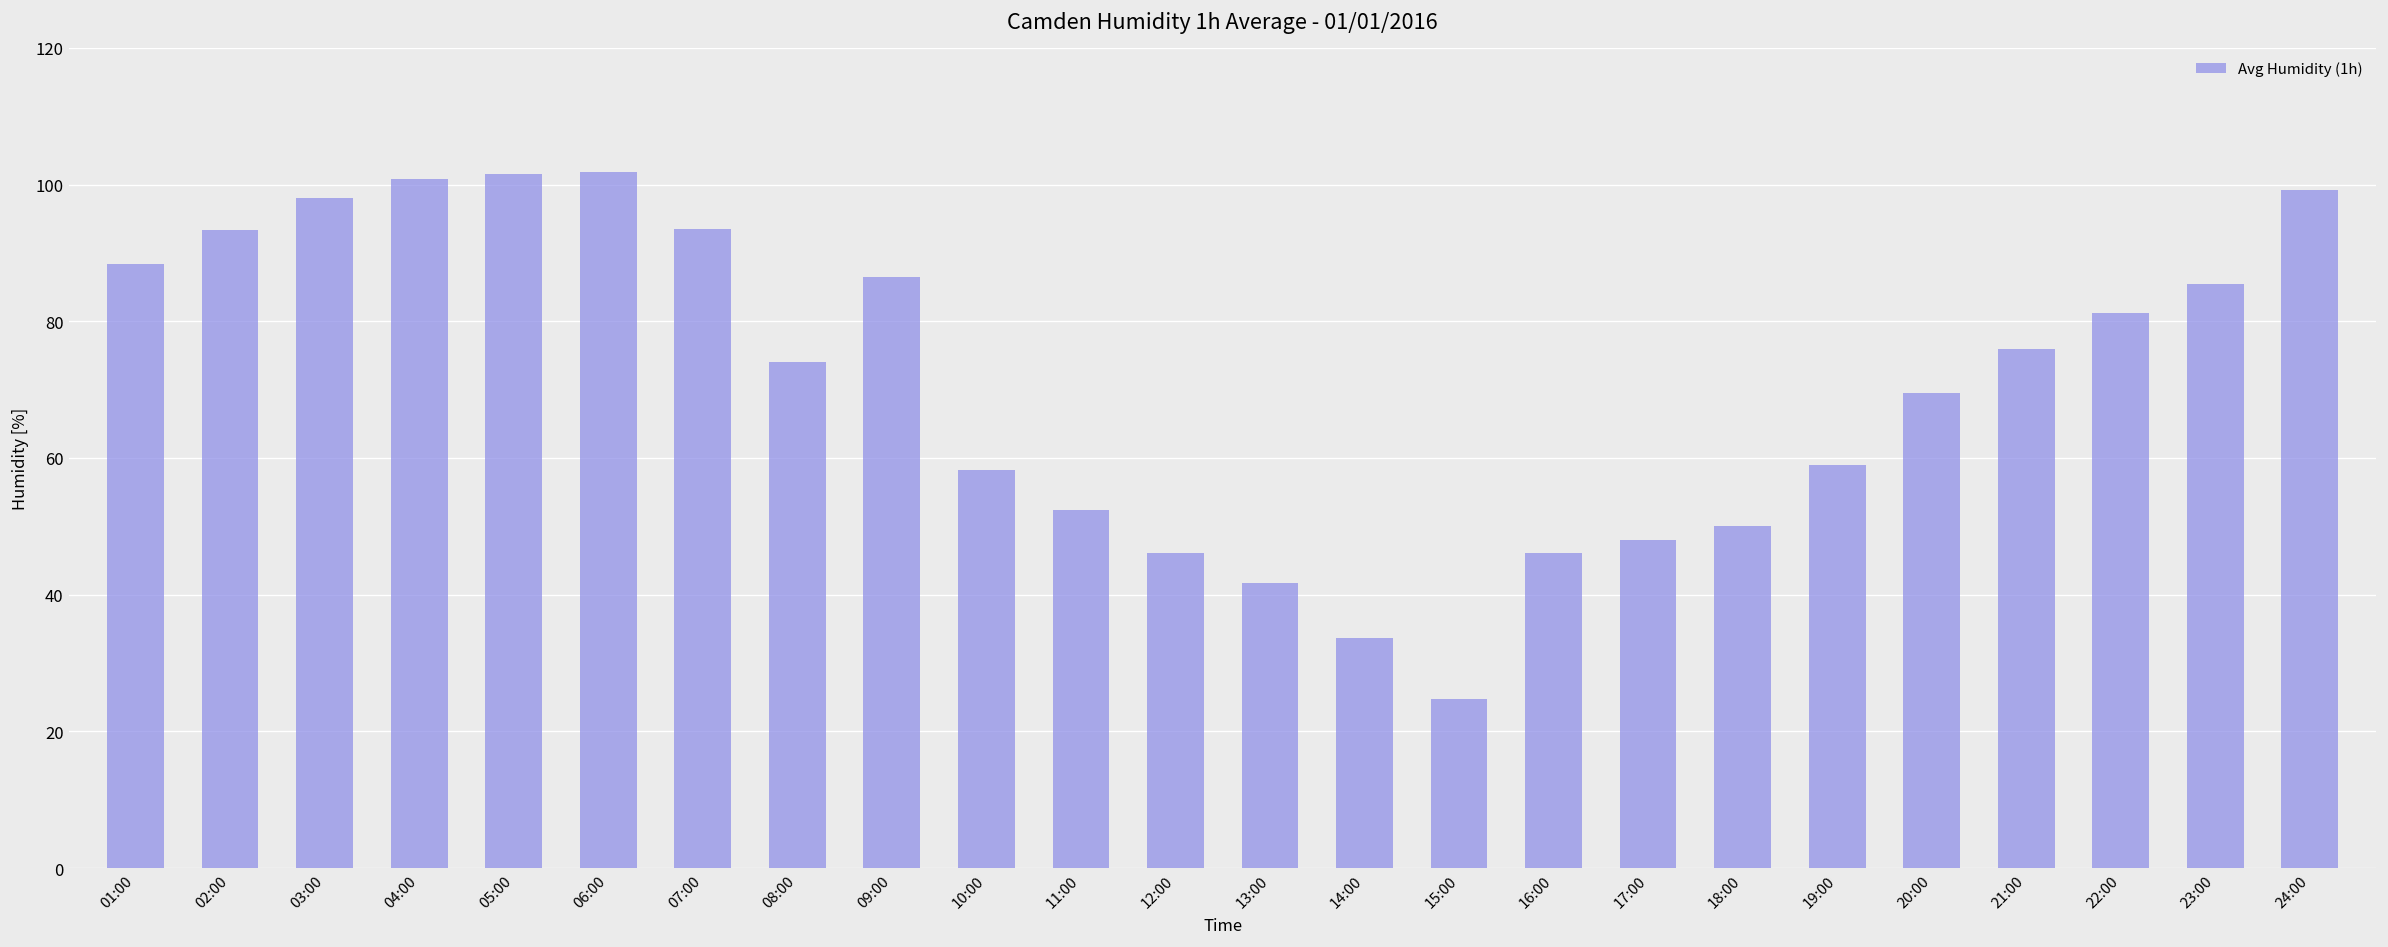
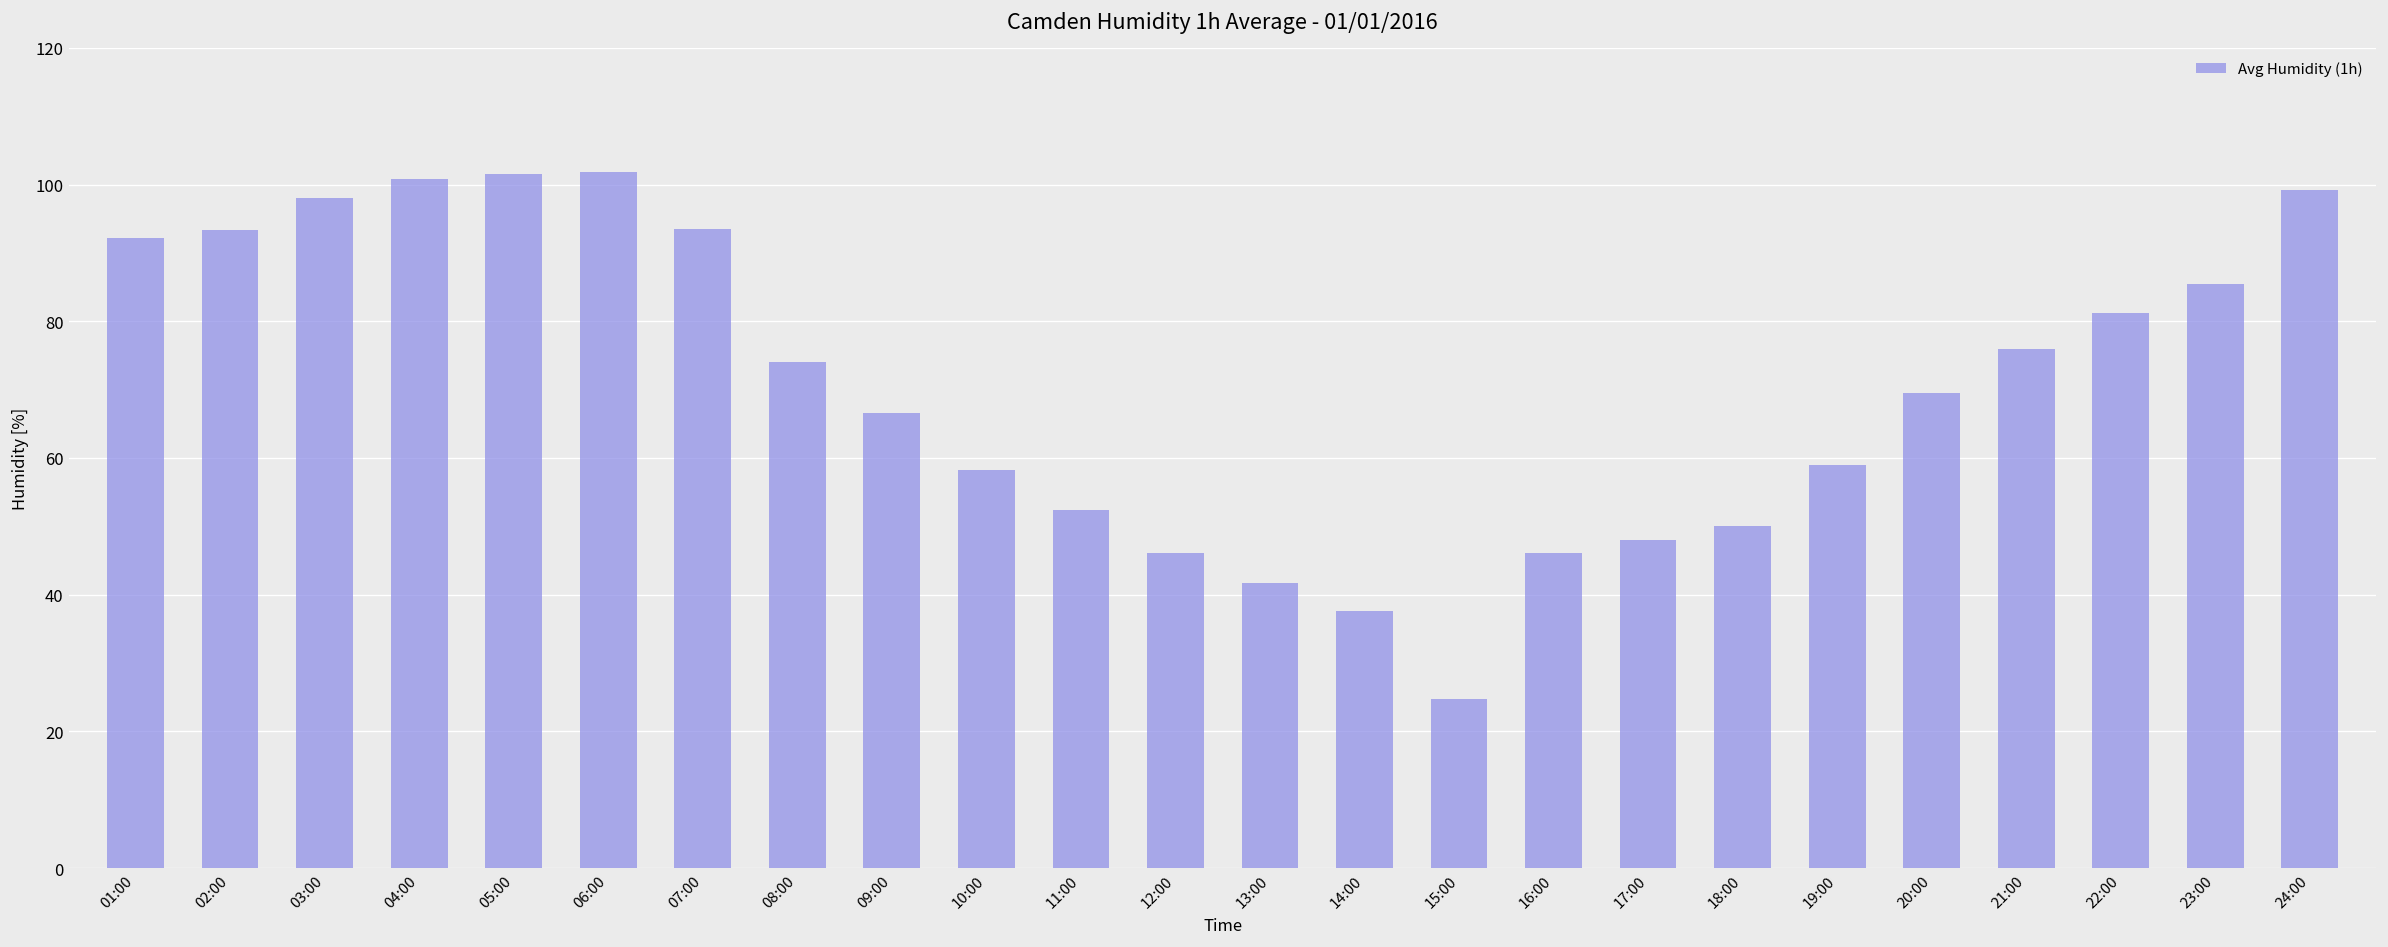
  {
-   "01:00": 88,
+   "01:00": 92,
    "02:00": 93,
    "03:00": 98,
    "04:00": 101,
    "05:00": 102,
    "06:00": 102,
    "07:00": 94,
    "08:00": 74,
-   "09:00": 86,
+   "09:00": 67,
    "10:00": 58,
    "11:00": 52,
    "12:00": 46,
    "13:00": 42,
-   "14:00": 34,
+   "14:00": 38,
    "15:00": 25,
    "16:00": 46,
    "17:00": 48,
    "18:00": 50,
    "19:00": 59,
    "20:00": 70,
    "21:00": 76,
    "22:00": 81,
    "23:00": 86,
    "24:00": 99
  }
